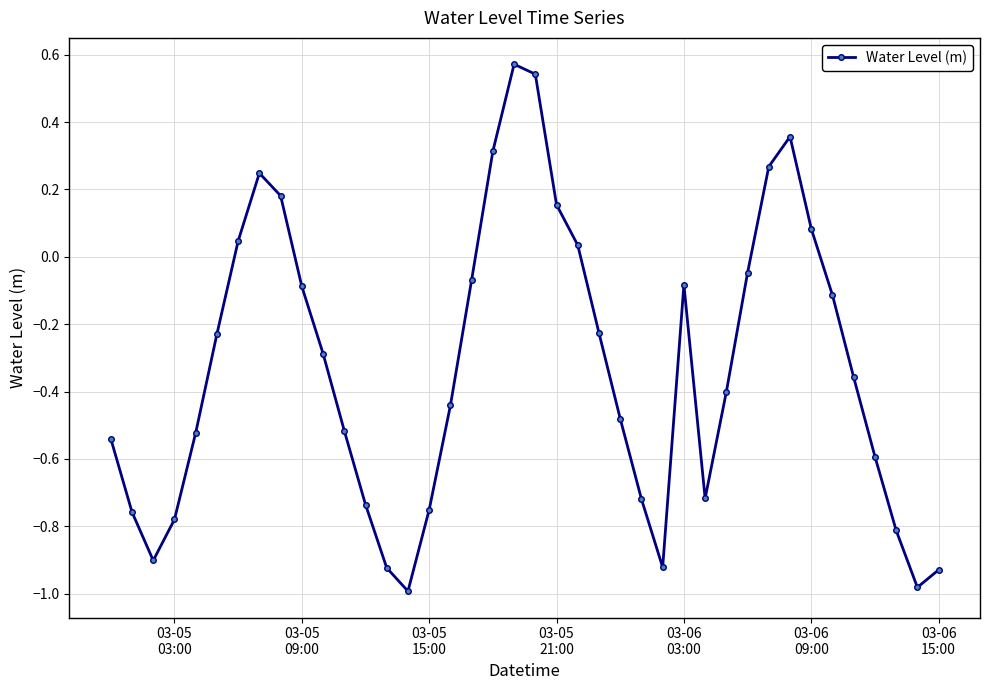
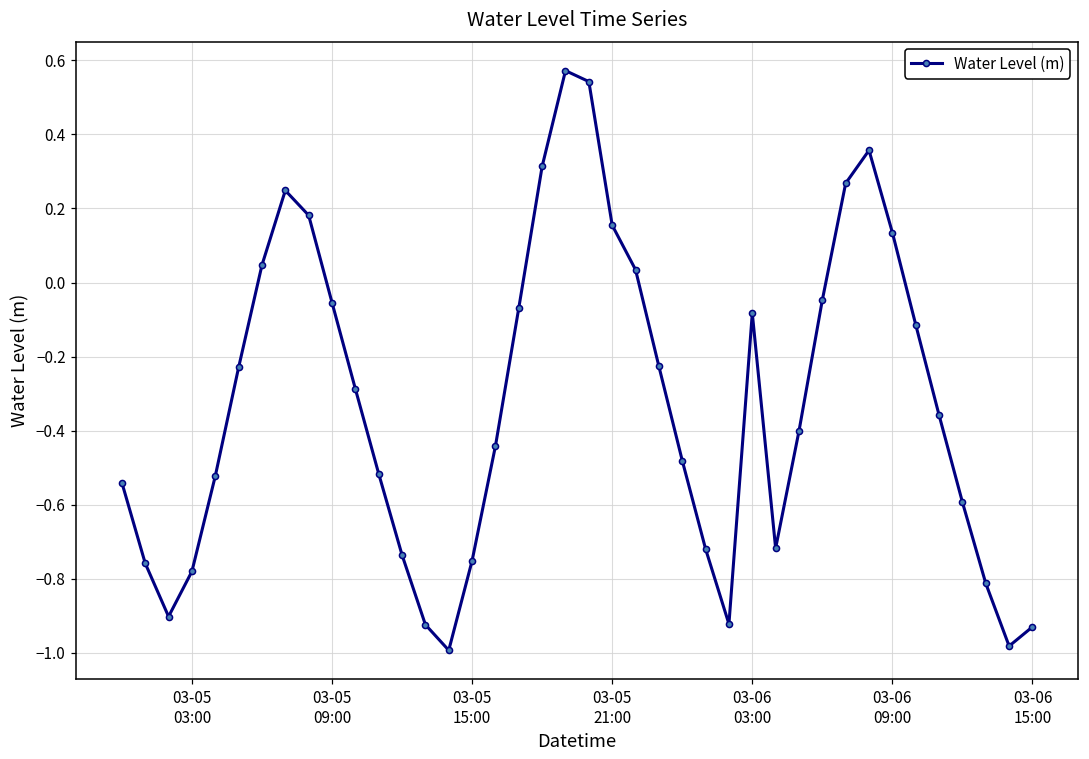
  {
    "03-05 03:00": -0.78,
-   "03-05 09:00": -0.09,
+   "03-05 09:00": -0.05,
    "03-05 15:00": -0.75,
    "03-05 21:00": 0.15,
    "03-06 03:00": -0.08,
-   "03-06 09:00": 0.08,
+   "03-06 09:00": 0.13,
    "03-06 15:00": -0.93
  }
